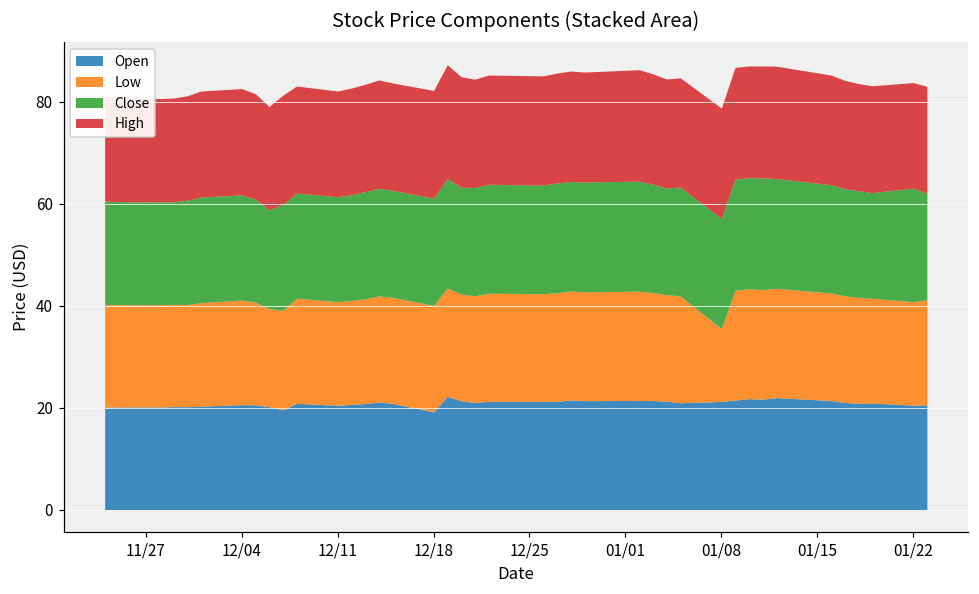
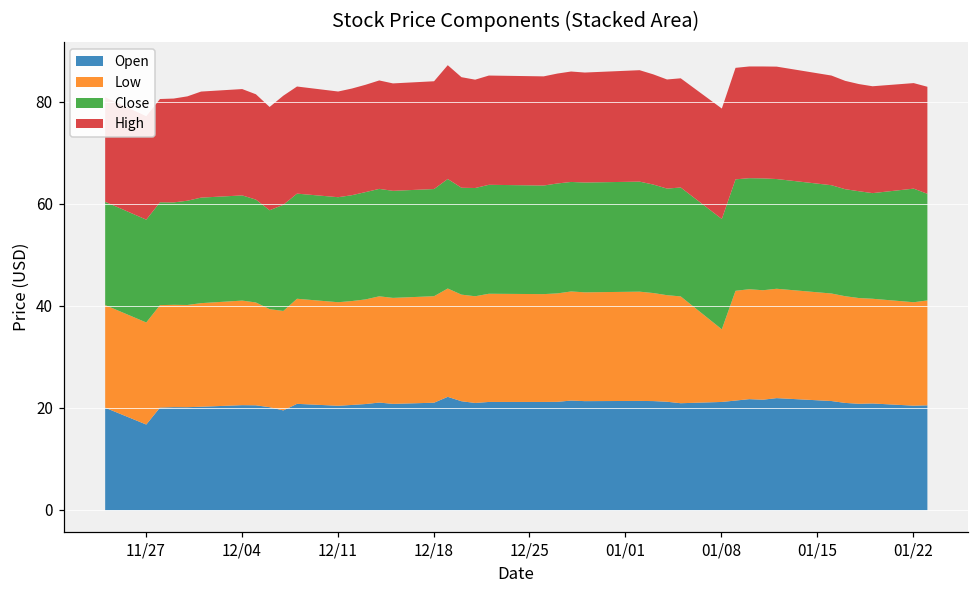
  {
    "Open": {
-     "11/27": 20,
+     "11/27": 17,
      "12/04": 21,
      "12/11": 21,
-     "12/18": 19,
+     "12/18": 21,
      "01/08": 21,
      "01/22": 21
    },
    "Low": {
      "11/27": 20,
      "12/04": 21,
      "12/11": 20,
      "12/18": 21,
      "01/08": 14,
      "01/22": 20
    },
    "Close": {
      "11/27": 20,
      "12/04": 21,
      "12/11": 21,
      "12/18": 21,
      "01/08": 22,
      "01/22": 22
    },
    "High": {
      "12/04": 21,
      "12/11": 21,
      "12/18": 21,
      "01/08": 22,
      "01/22": 21
    }
  }
